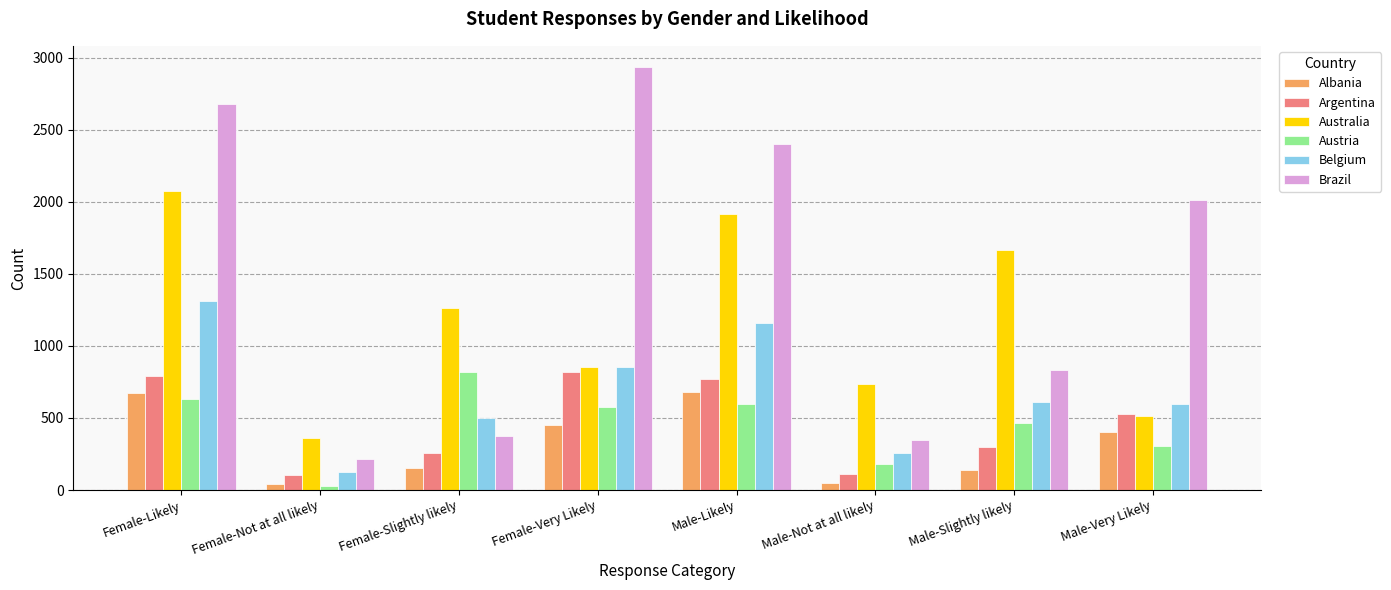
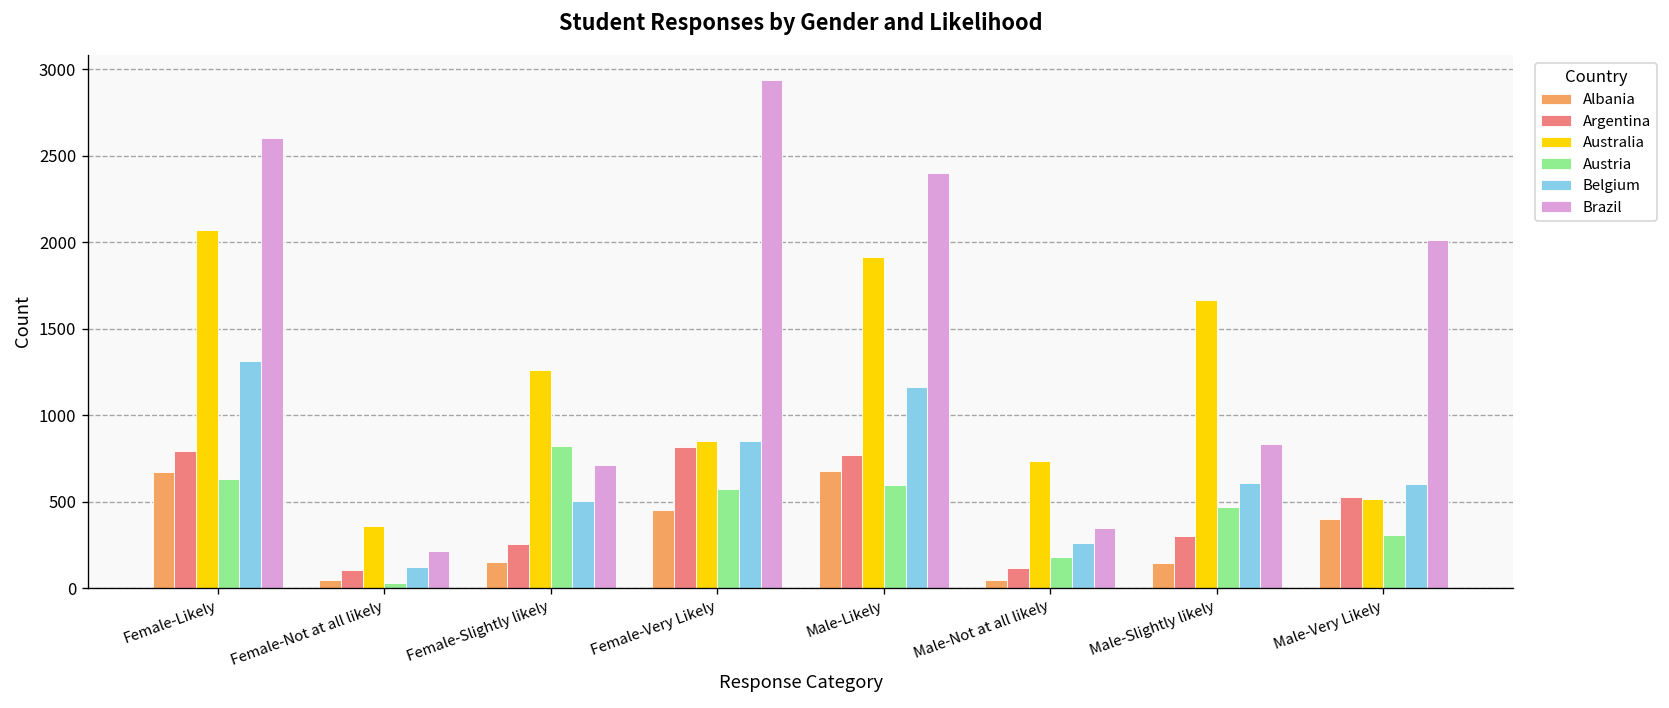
  {
    "Australia": {
      "Female-Likely": 2070,
      "Female-Not at all likely": 360,
      "Female-Slightly likely": 1260,
      "Female-Very Likely": 850,
      "Male-Likely": 1920,
      "Male-Not at all likely": 740,
      "Male-Slightly likely": 1670,
      "Male-Very Likely": 510
    },
    "Austria": {
      "Female-Likely": 630,
      "Female-Not at all likely": 30,
      "Female-Slightly likely": 820,
      "Female-Very Likely": 570,
      "Male-Likely": 600,
      "Male-Not at all likely": 180,
      "Male-Slightly likely": 470,
      "Male-Very Likely": 310
    },
    "Belgium": {
      "Female-Likely": 1310,
      "Female-Not at all likely": 120,
      "Female-Slightly likely": 500,
      "Female-Very Likely": 850,
      "Male-Likely": 1160,
      "Male-Not at all likely": 260,
      "Male-Slightly likely": 610,
      "Male-Very Likely": 600
    },
    "Brazil": {
-     "Female-Likely": 2680,
+     "Female-Likely": 2610,
      "Female-Not at all likely": 210,
-     "Female-Slightly likely": 380,
+     "Female-Slightly likely": 710,
      "Female-Very Likely": 2940,
      "Male-Likely": 2400,
      "Male-Not at all likely": 350,
      "Male-Slightly likely": 830,
      "Male-Very Likely": 2020
    }
  }
